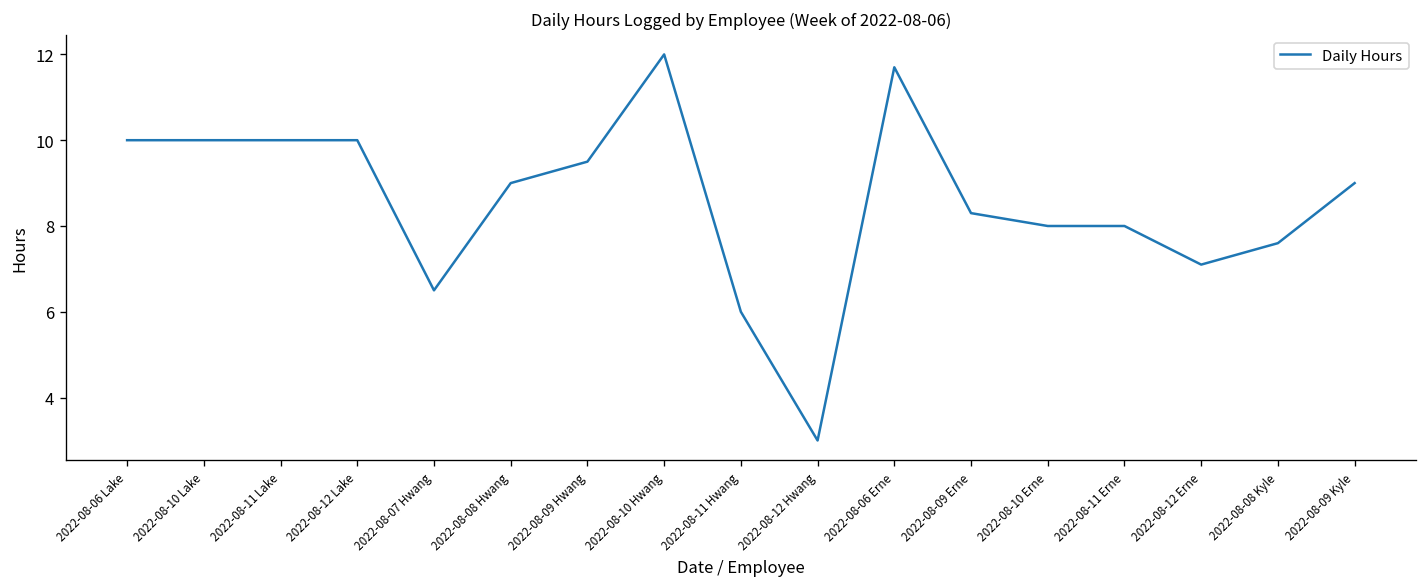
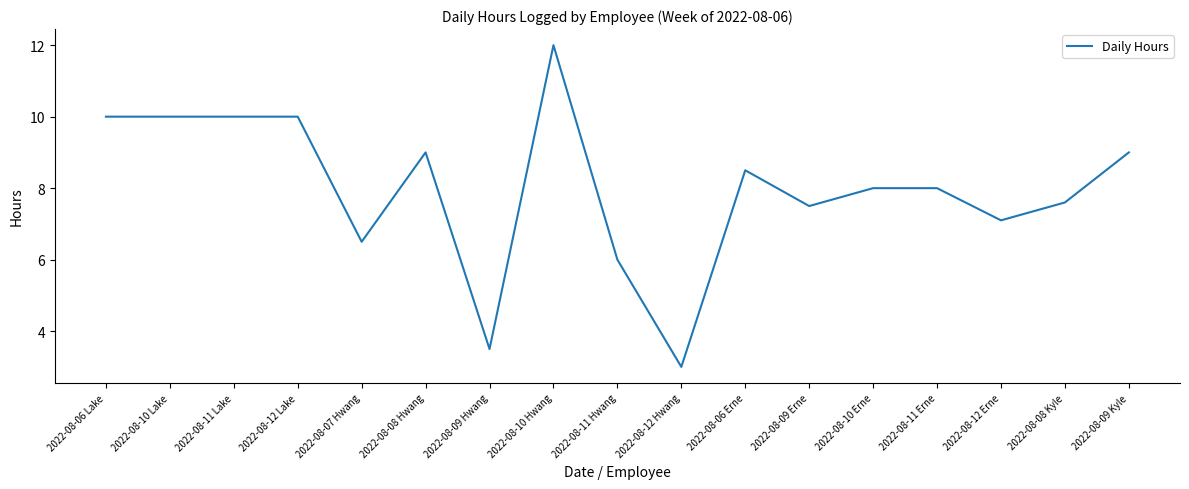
  {
    "2022-08-06 Lake": 10.0,
    "2022-08-10 Lake": 10.0,
    "2022-08-11 Lake": 10.0,
    "2022-08-12 Lake": 10.0,
    "2022-08-07 Hwang": 6.5,
    "2022-08-08 Hwang": 9.0,
-   "2022-08-09 Hwang": 9.5,
+   "2022-08-09 Hwang": 3.5,
    "2022-08-10 Hwang": 12.0,
    "2022-08-11 Hwang": 6.0,
    "2022-08-12 Hwang": 3.0,
-   "2022-08-06 Erne": 11.7,
-   "2022-08-09 Erne": 8.3,
+   "2022-08-06 Erne": 8.5,
+   "2022-08-09 Erne": 7.5,
    "2022-08-10 Erne": 8.0,
    "2022-08-11 Erne": 8.0,
    "2022-08-12 Erne": 7.1,
    "2022-08-08 Kyle": 7.6,
    "2022-08-09 Kyle": 9.0
  }
